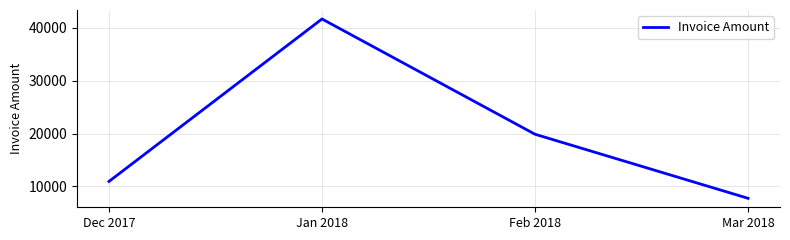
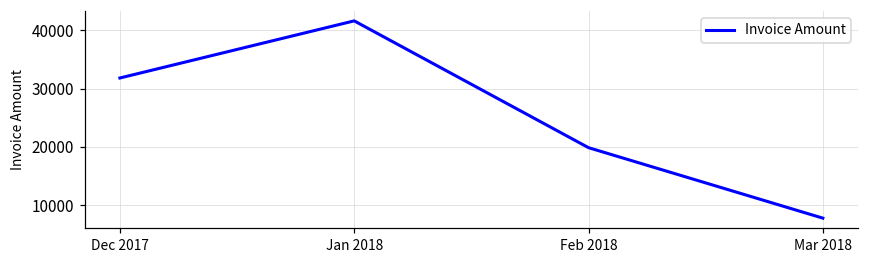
  {
-   "Dec 2017": 11000,
+   "Dec 2017": 32000,
    "Jan 2018": 42000,
    "Feb 2018": 20000,
    "Mar 2018": 8000
  }
